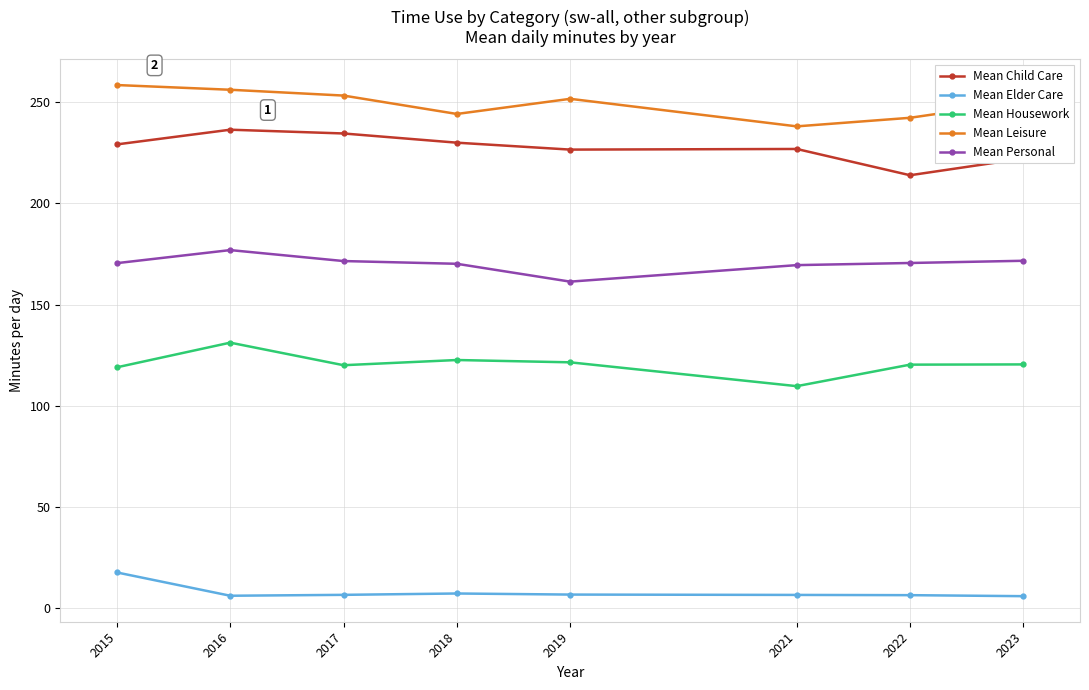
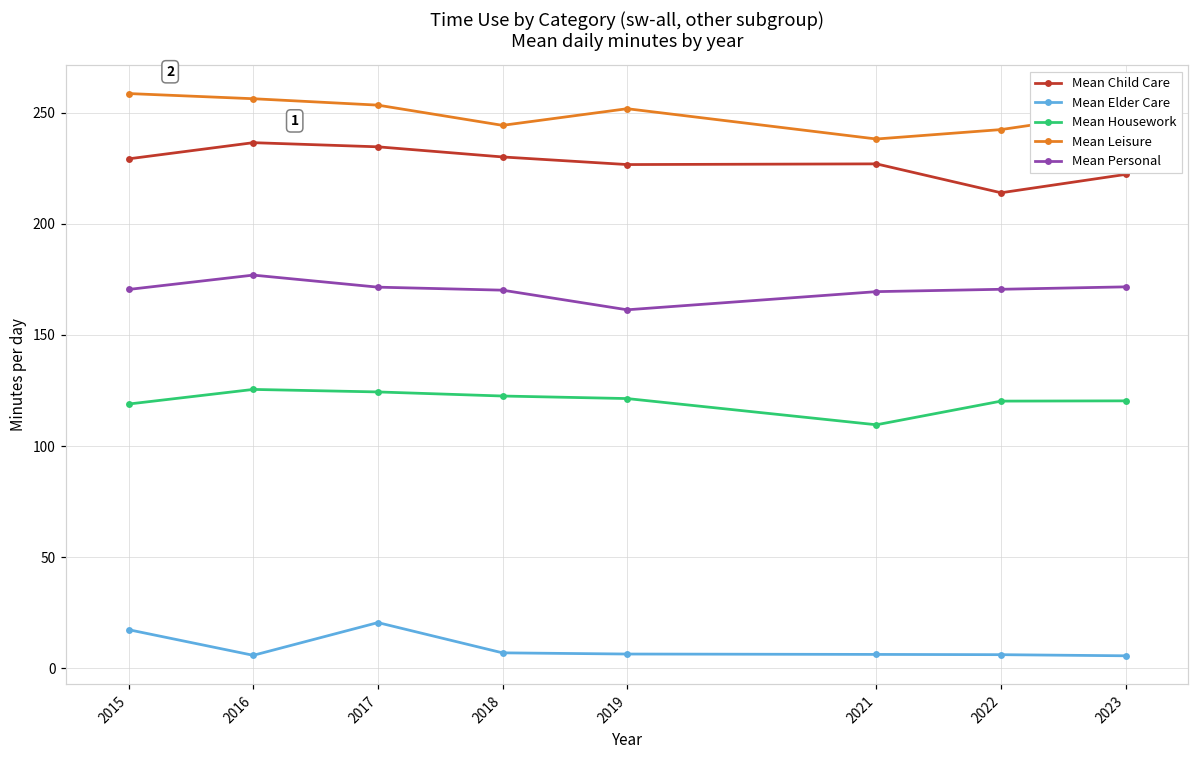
  {
    "Mean Child Care": {
      "2015": 229,
      "2016": 236,
      "2017": 235,
      "2018": 230,
      "2019": 227,
      "2021": 227,
      "2022": 214
    },
    "Mean Elder Care": {
      "2015": 17,
      "2016": 6,
-     "2017": 6,
+     "2017": 21,
      "2018": 7,
      "2019": 6,
      "2021": 6,
      "2022": 6,
      "2023": 6
    },
    "Mean Housework": {
      "2015": 119,
-     "2016": 131,
-     "2017": 120,
+     "2016": 126,
+     "2017": 124,
      "2018": 123,
      "2019": 121,
      "2021": 110,
      "2022": 120,
      "2023": 120
    },
    "Mean Leisure": {
      "2015": 259,
      "2016": 256,
      "2017": 253,
      "2018": 244,
      "2019": 252,
      "2021": 238,
      "2022": 242
    },
    "Mean Personal": {
      "2015": 170,
      "2016": 177,
      "2017": 172,
      "2018": 170,
      "2019": 161,
      "2021": 169,
      "2022": 171,
      "2023": 172
    }
  }
